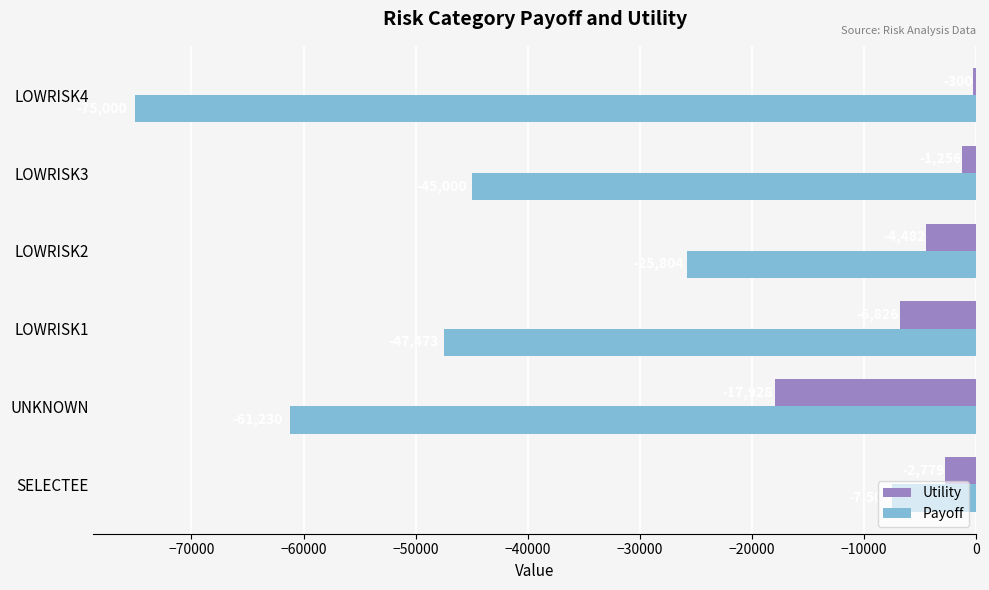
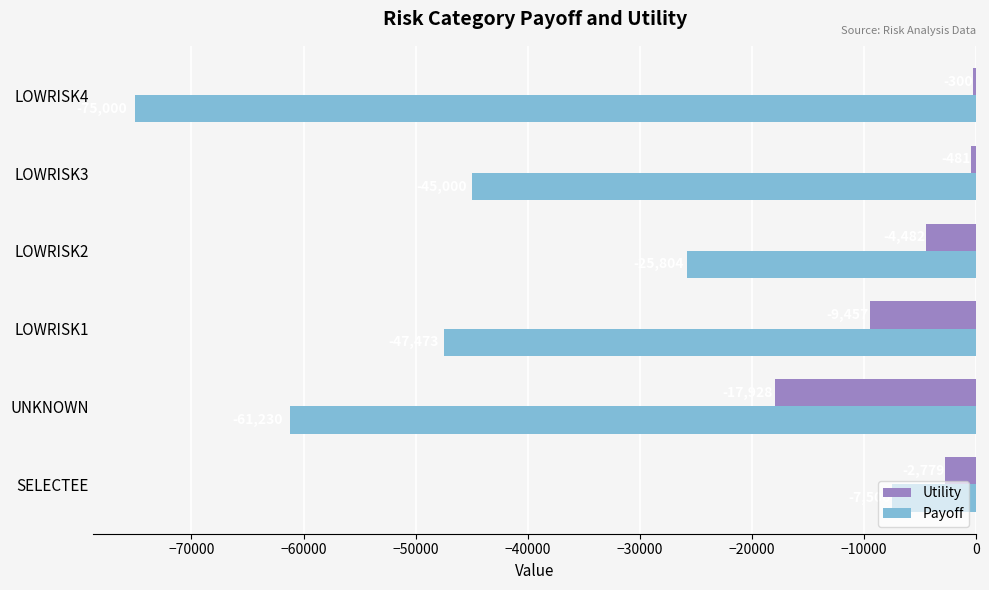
  {
    "Utility": {
      "LOWRISK4": -300,
-     "LOWRISK3": -1300,
+     "LOWRISK3": -500,
      "LOWRISK2": -4500,
-     "LOWRISK1": -6800,
+     "LOWRISK1": -9500,
      "UNKNOWN": -17900,
      "SELECTEE": -2800
    },
    "Payoff": {
      "LOWRISK4": -75000,
      "LOWRISK3": -45000,
      "LOWRISK2": -25800,
      "LOWRISK1": -47500,
      "UNKNOWN": -61200
    }
  }
